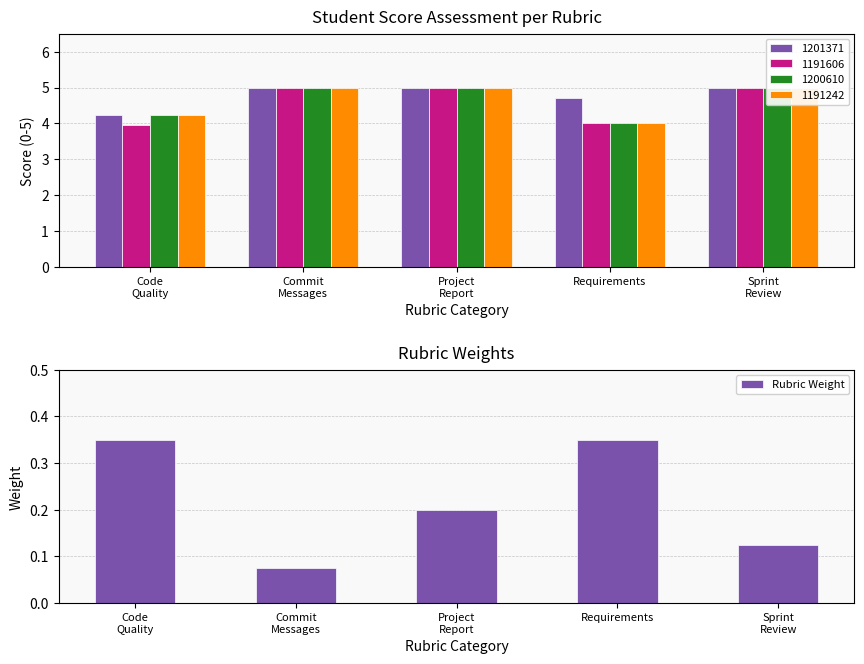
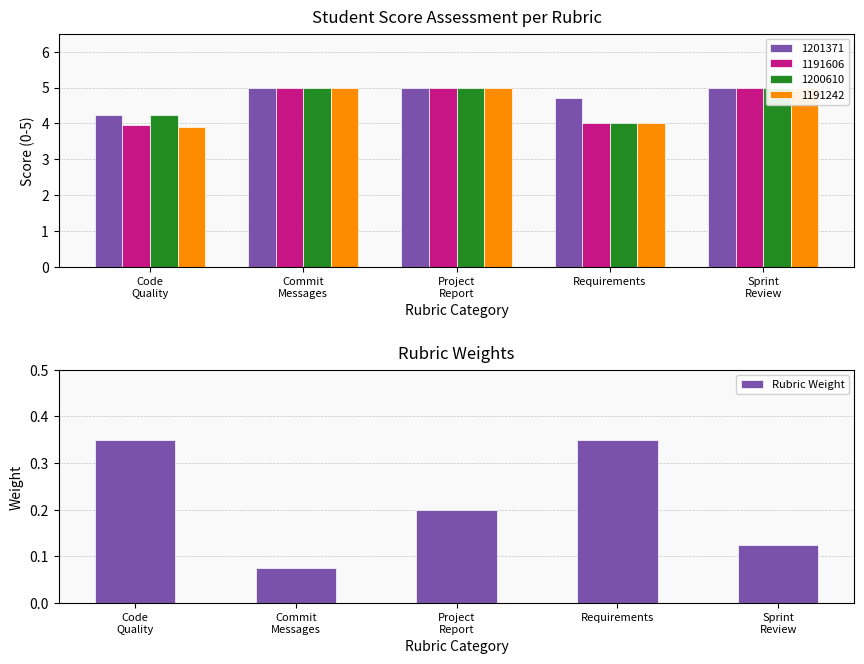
  {
    "Student Score Assessment per Rubric": {
      "1201371": {
        "Code Quality": 4.2,
        "Commit Messages": 5.0,
        "Project Report": 5.0,
        "Requirements": 4.7,
        "Sprint Review": 5.0
      },
      "1191606": {
        "Code Quality": 4.0,
        "Commit Messages": 5.0,
        "Project Report": 5.0,
        "Requirements": 4.0,
        "Sprint Review": 5.0
      },
      "1200610": {
        "Code Quality": 4.2,
        "Commit Messages": 5.0,
        "Project Report": 5.0,
        "Requirements": 4.0
      },
      "1191242": {
-       "Code Quality": 4.2,
+       "Code Quality": 3.9,
        "Commit Messages": 5.0,
        "Project Report": 5.0,
        "Requirements": 4.0
      }
    },
    "Rubric Weights": {
      "Code Quality": 0.35,
      "Commit Messages": 0.08,
      "Project Report": 0.20,
      "Requirements": 0.35,
      "Sprint Review": 0.13
    }
  }
